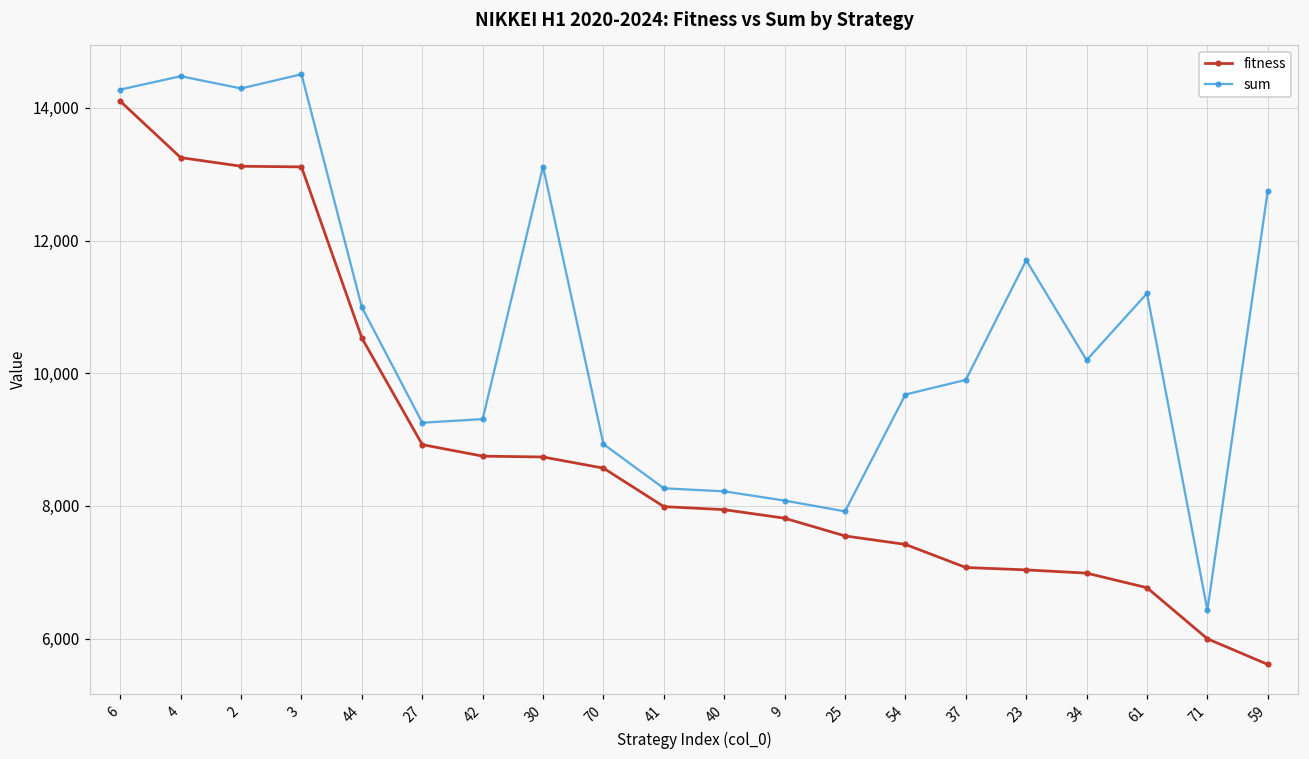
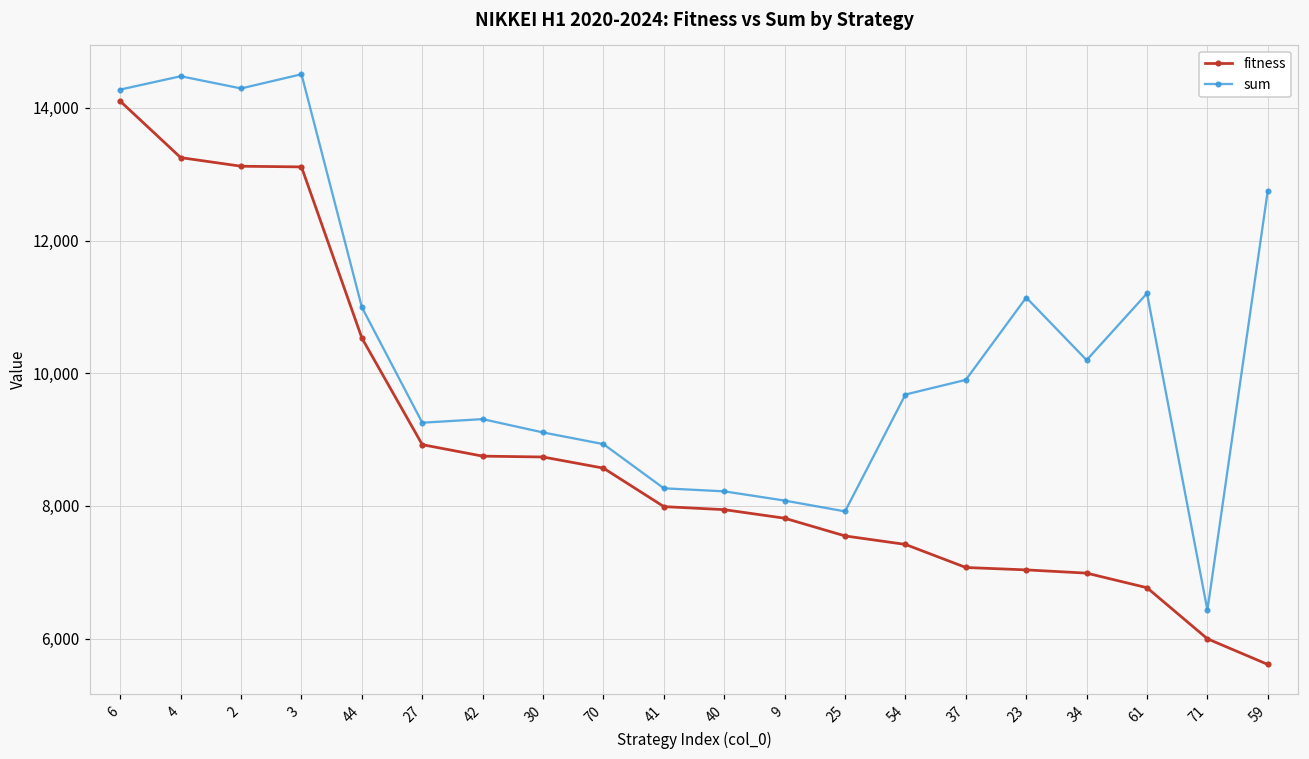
  {
    "fitness": {
      "6": "14,100",
      "4": "13,300",
      "2": "13,100",
      "3": "13,100",
      "44": "10,500",
      "27": "8,900",
      "42": "8,800",
      "30": "8,700",
      "70": "8,600",
      "41": "8,000",
      "40": "7,900",
      "9": "7,800",
      "25": "7,500",
      "54": "7,400",
      "37": "7,100",
      "23": "7,000",
      "34": "7,000",
      "61": "6,800",
      "71": "6,000",
      "59": "5,600"
    },
    "sum": {
      "6": "14,300",
      "4": "14,500",
      "2": "14,300",
      "3": "14,500",
      "44": "11,000",
      "27": "9,300",
      "42": "9,300",
-     "30": "13,100",
+     "30": "9,100",
      "70": "8,900",
      "41": "8,300",
      "40": "8,200",
      "9": "8,100",
      "25": "7,900",
      "54": "9,700",
      "37": "9,900",
-     "23": "11,700",
+     "23": "11,100",
      "34": "10,200",
      "61": "11,200",
      "71": "6,400",
      "59": "12,800"
    }
  }
